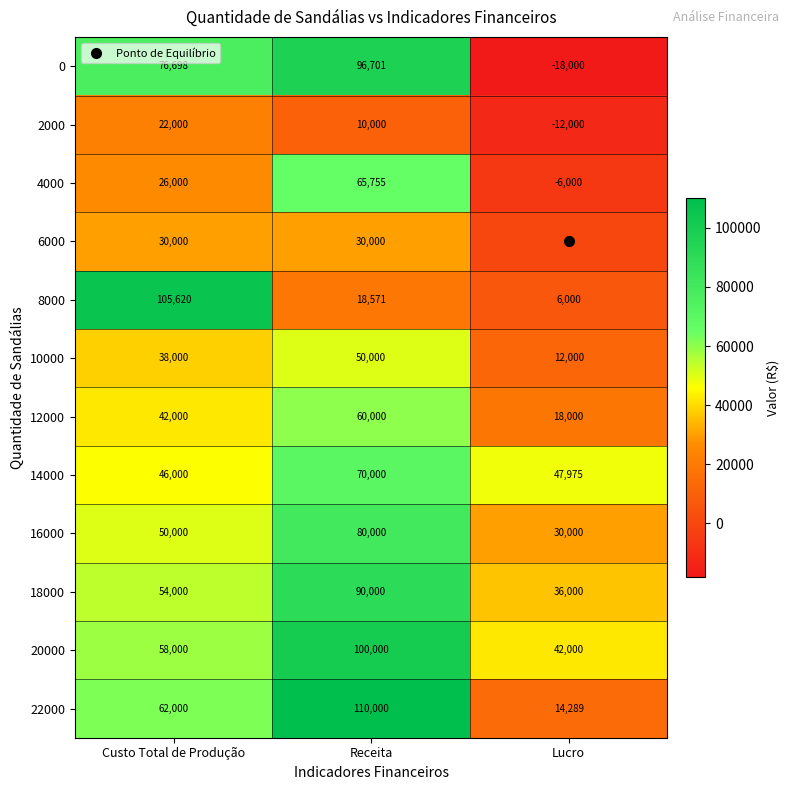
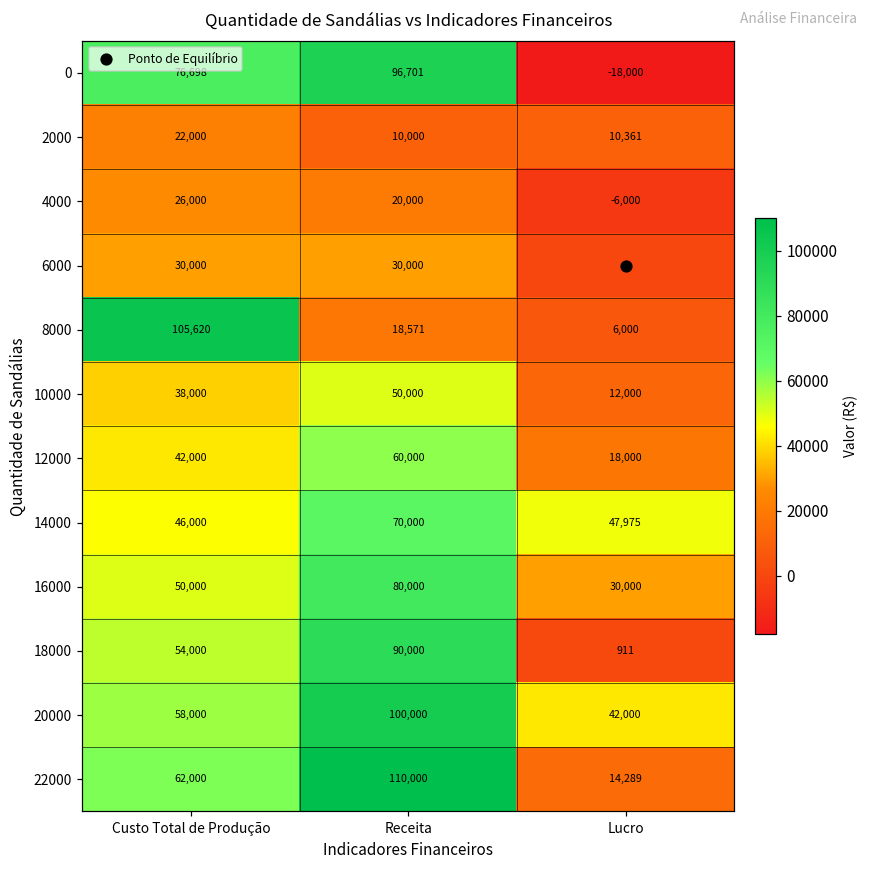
  {
    "0": {
      "Receita": "96,701",
      "Lucro": "-18,000"
    },
    "2000": {
      "Custo Total de Produção": "22,000",
      "Receita": "10,000",
-     "Lucro": "-12,000"
+     "Lucro": "10,361"
    },
    "4000": {
      "Custo Total de Produção": "26,000",
-     "Receita": "65,755",
+     "Receita": "20,000",
      "Lucro": "-6,000"
    },
    "6000": {
      "Custo Total de Produção": "30,000",
      "Receita": "30,000"
    },
    "8000": {
      "Custo Total de Produção": "105,620",
      "Receita": "18,571",
      "Lucro": "6,000"
    },
    "10000": {
      "Custo Total de Produção": "38,000",
      "Receita": "50,000",
      "Lucro": "12,000"
    },
    "12000": {
      "Custo Total de Produção": "42,000",
      "Receita": "60,000",
      "Lucro": "18,000"
    },
    "14000": {
      "Custo Total de Produção": "46,000",
      "Receita": "70,000",
      "Lucro": "47,975"
    },
    "16000": {
      "Custo Total de Produção": "50,000",
      "Receita": "80,000",
      "Lucro": "30,000"
    },
    "18000": {
      "Custo Total de Produção": "54,000",
      "Receita": "90,000",
-     "Lucro": "36,000"
+     "Lucro": "911"
    },
    "20000": {
      "Custo Total de Produção": "58,000",
      "Receita": "100,000",
      "Lucro": "42,000"
    },
    "22000": {
      "Custo Total de Produção": "62,000",
      "Receita": "110,000",
      "Lucro": "14,289"
    }
  }
